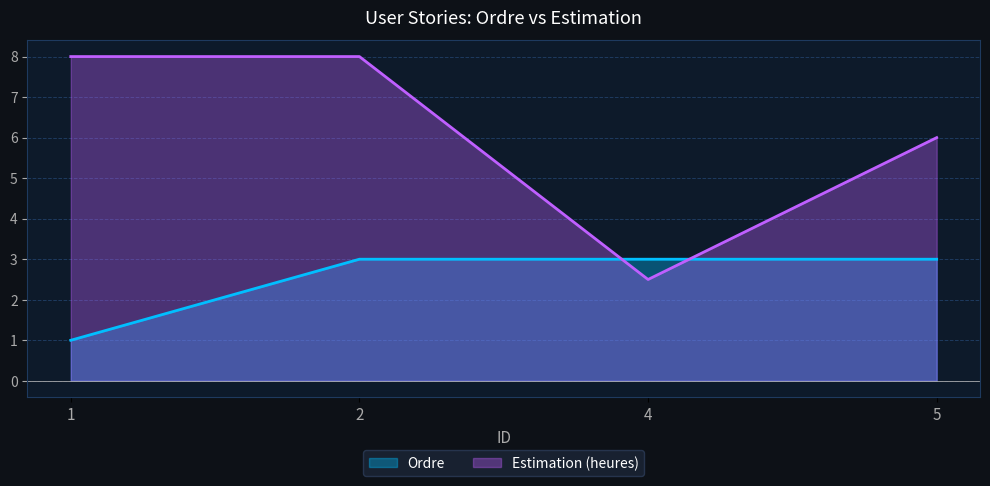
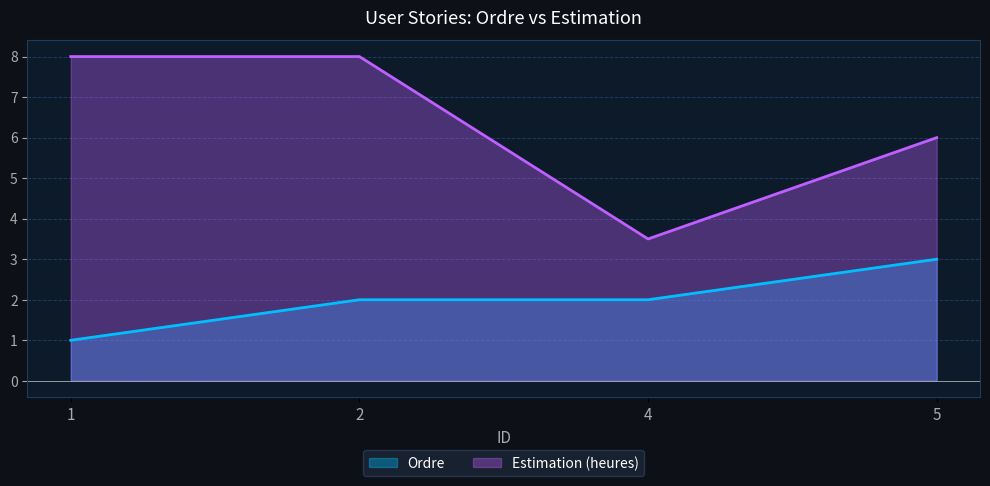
  {
    "Ordre": {
      "1": 1,
-     "2": 3,
-     "4": 3,
+     "2": 2,
+     "4": 2,
      "5": 3
    },
    "Estimation (heures)": {
      "1": 8.0,
      "2": 8.0,
-     "4": 2.5,
+     "4": 3.5,
      "5": 6.0
    }
  }
